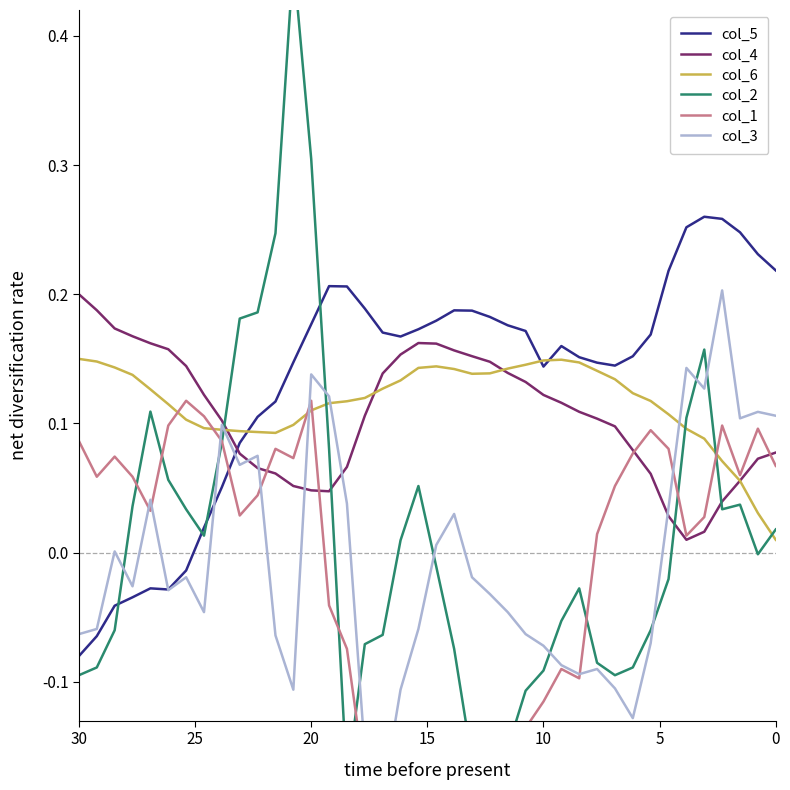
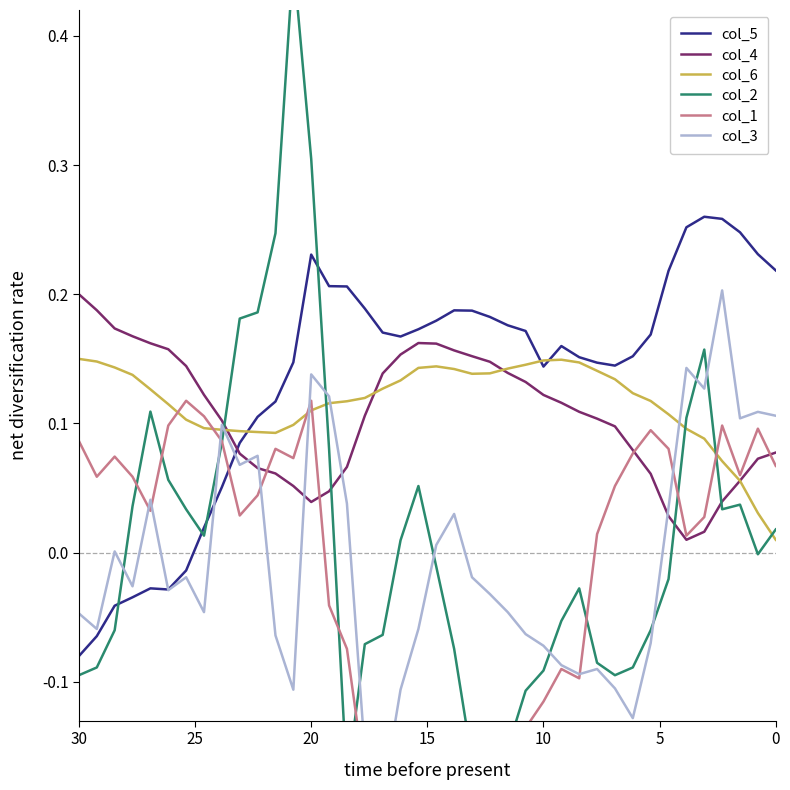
  {
    "col_5": {
      "30": -0.080,
-     "20": 0.177,
+     "20": 0.231,
      "10": 0.144,
      "0": 0.218
    },
    "col_4": {
      "30": 0.200,
-     "20": 0.048,
+     "20": 0.039,
      "10": 0.122,
      "0": 0.078
    },
    "col_6": {
      "30": 0.150,
      "20": 0.110,
      "10": 0.149,
      "0": 0.010
    },
    "col_2": {
      "30": -0.095,
      "20": 0.305,
      "10": -0.091,
      "0": 0.018
    },
    "col_1": {
      "30": 0.086,
      "20": 0.118,
      "10": -0.115,
      "0": 0.067
    },
    "col_3": {
-     "30": -0.063,
+     "30": -0.047,
      "20": 0.138,
      "10": -0.072,
      "0": 0.106
    }
  }
